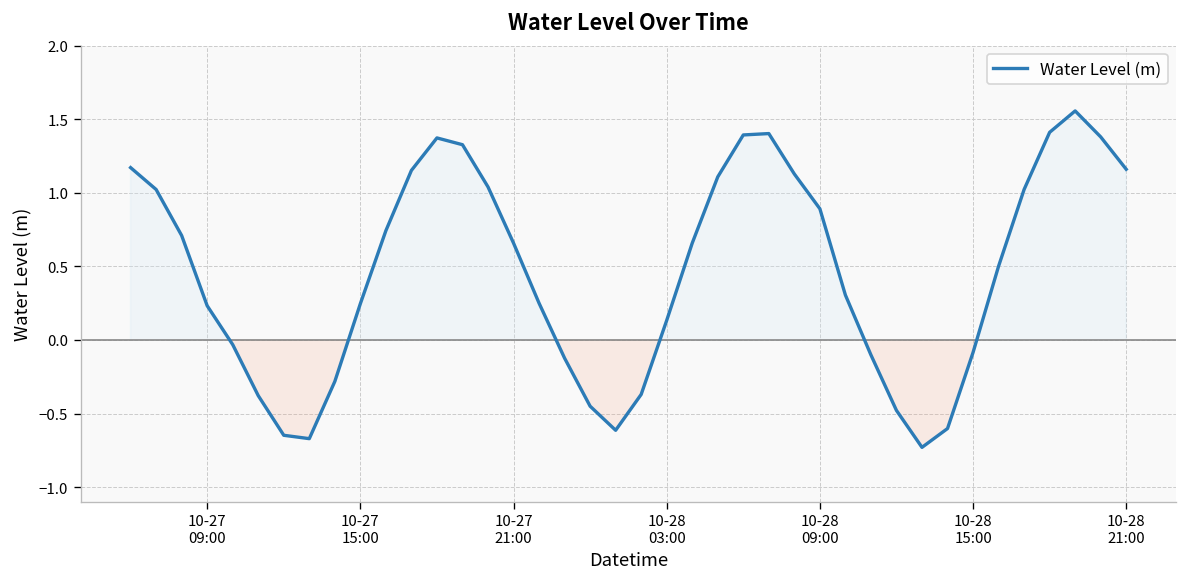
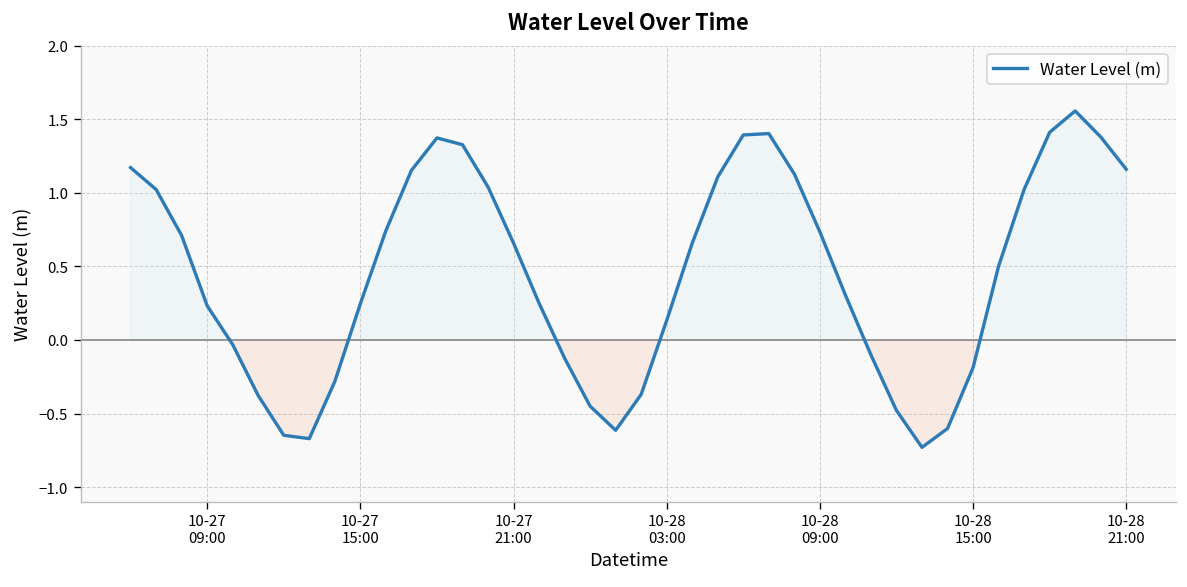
  {
    "10-27 09:00": 0.23,
    "10-27 15:00": 0.25,
    "10-27 21:00": 0.66,
    "10-28 03:00": 0.13,
-   "10-28 09:00": 0.89,
-   "10-28 15:00": -0.08,
+   "10-28 09:00": 0.73,
+   "10-28 15:00": -0.19,
    "10-28 21:00": 1.16
  }
